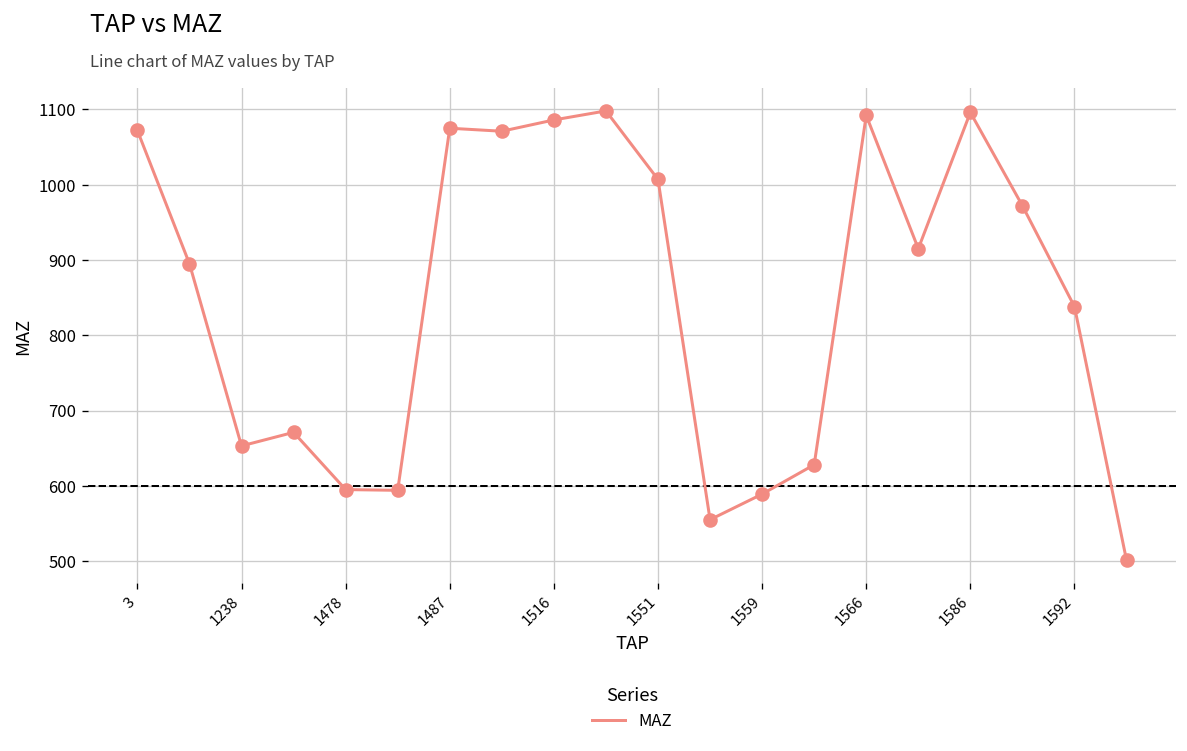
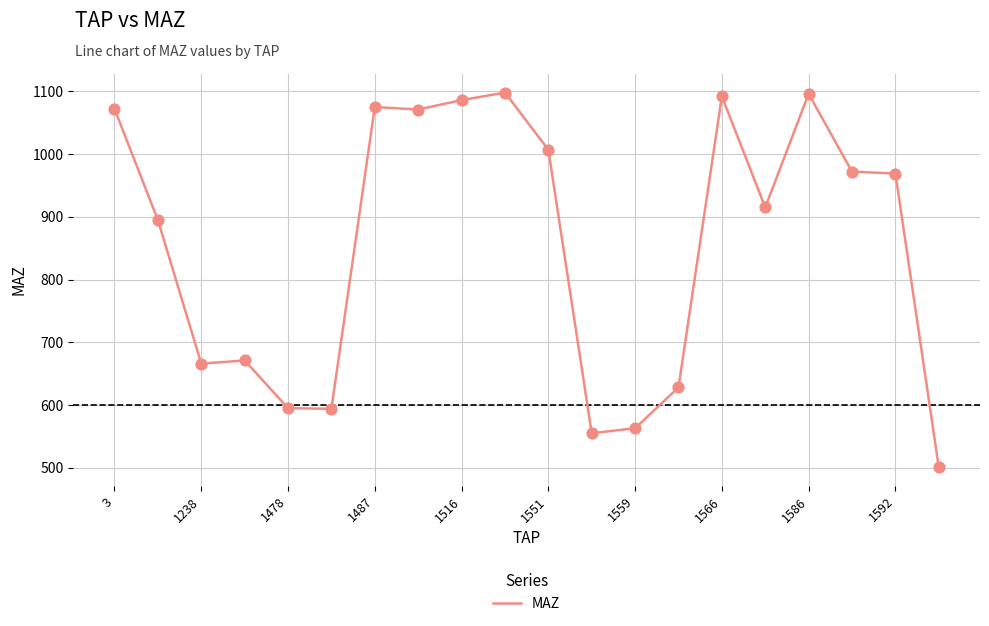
  {
-   "1238": 650,
+   "1238": 670,
    "1478": 600,
    "1487": 1080,
    "1516": 1090,
    "1551": 1010,
-   "1559": 590,
+   "1559": 560,
    "1566": 1090,
    "1586": 1100,
-   "1592": 840
+   "1592": 970
  }
